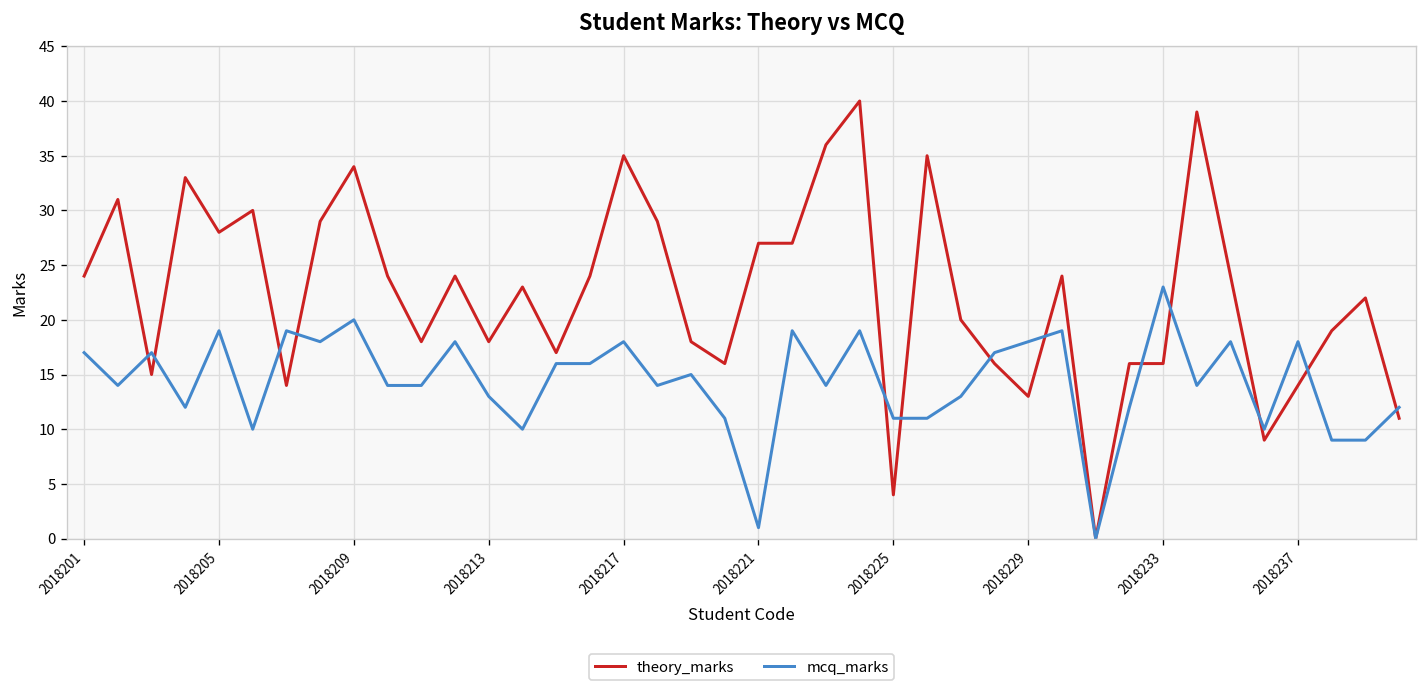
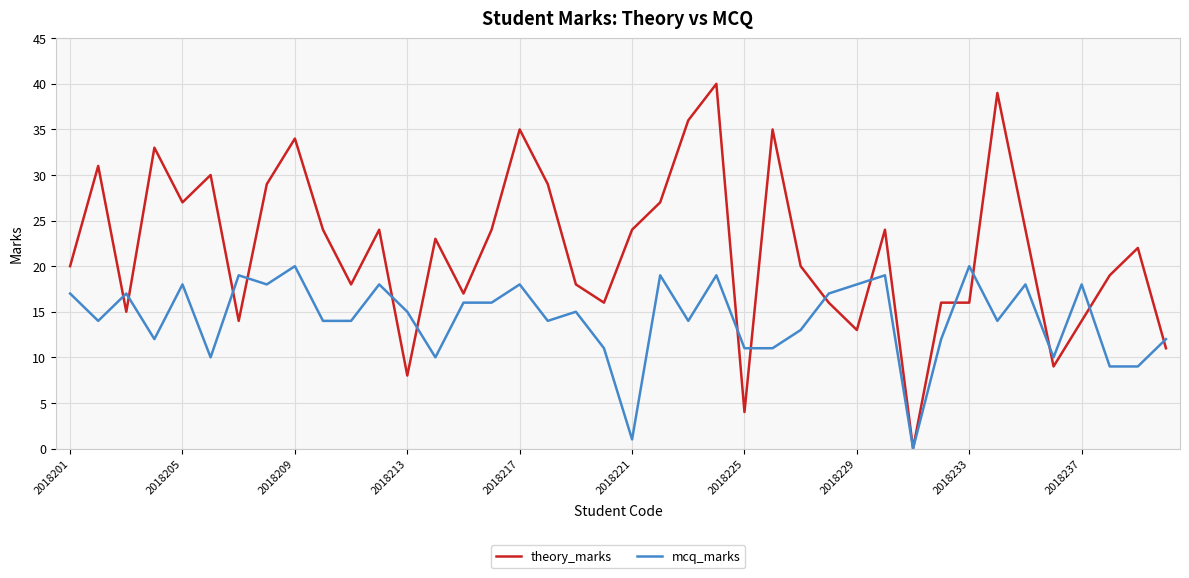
  {
    "theory_marks": {
-     "2018201": 24,
-     "2018205": 28,
+     "2018201": 20,
+     "2018205": 27,
      "2018209": 34,
-     "2018213": 18,
+     "2018213": 8,
      "2018217": 35,
-     "2018221": 27,
+     "2018221": 24,
      "2018225": 4,
      "2018229": 13,
      "2018233": 16,
      "2018237": 14
    },
    "mcq_marks": {
      "2018201": 17,
-     "2018205": 19,
+     "2018205": 18,
      "2018209": 20,
-     "2018213": 13,
+     "2018213": 15,
      "2018217": 18,
      "2018221": 1,
      "2018225": 11,
      "2018229": 18,
-     "2018233": 23,
+     "2018233": 20,
      "2018237": 18
    }
  }
